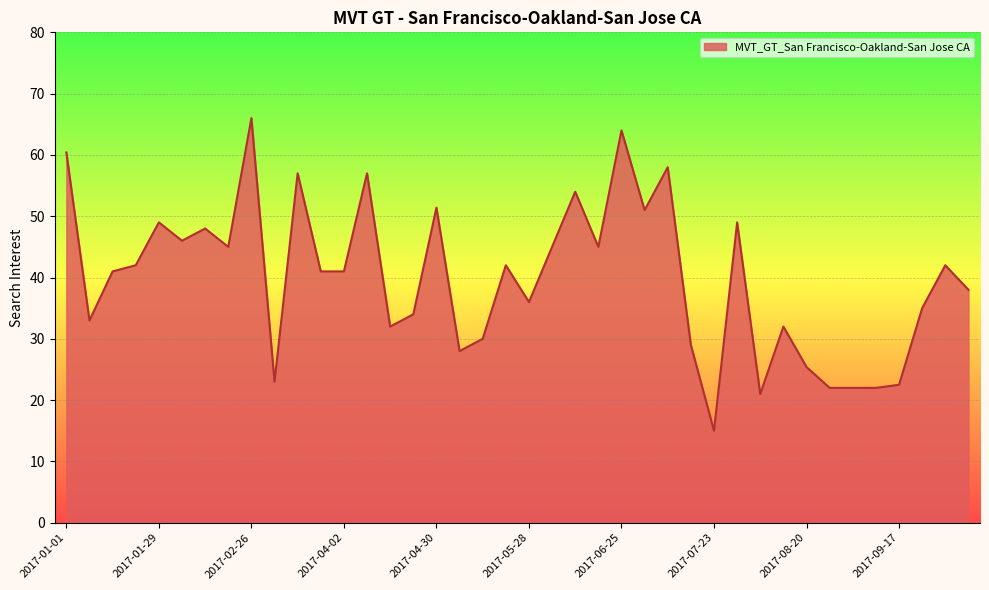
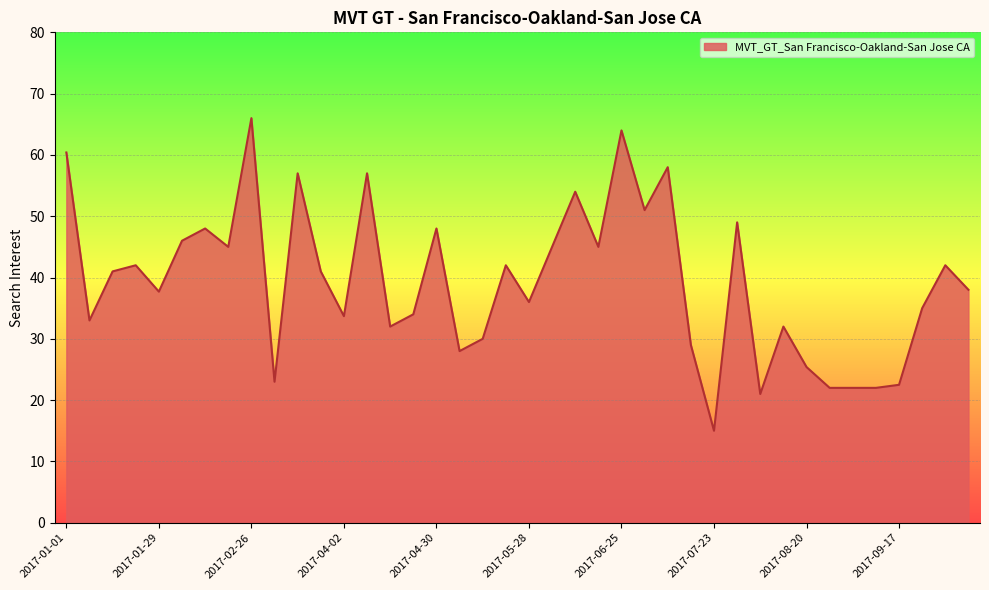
  {
    "2017-01-01": 60,
-   "2017-01-29": 49,
+   "2017-01-29": 38,
    "2017-02-26": 66,
-   "2017-04-02": 41,
-   "2017-04-30": 51,
+   "2017-04-02": 34,
+   "2017-04-30": 48,
    "2017-05-28": 36,
    "2017-06-25": 64,
    "2017-07-23": 15,
    "2017-08-20": 25,
    "2017-09-17": 23
  }
